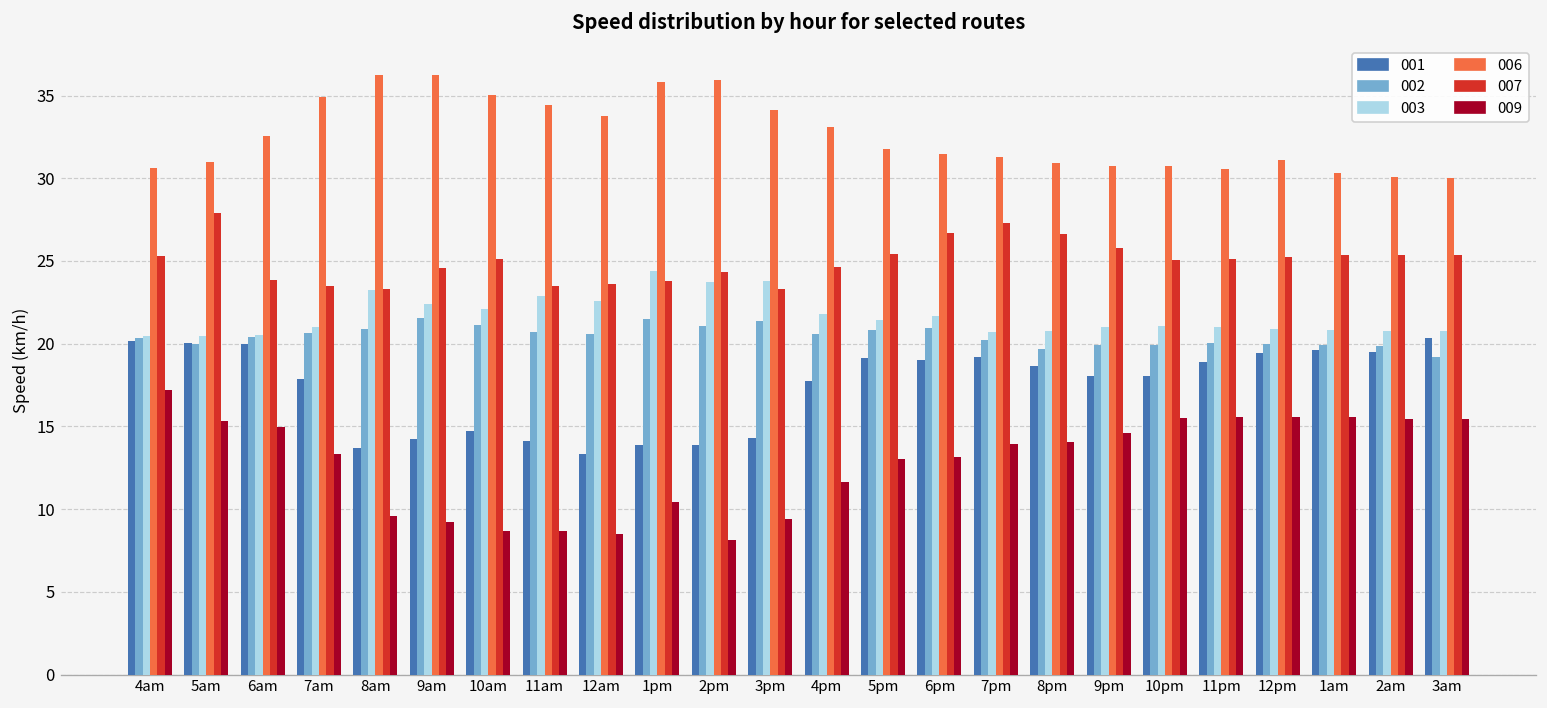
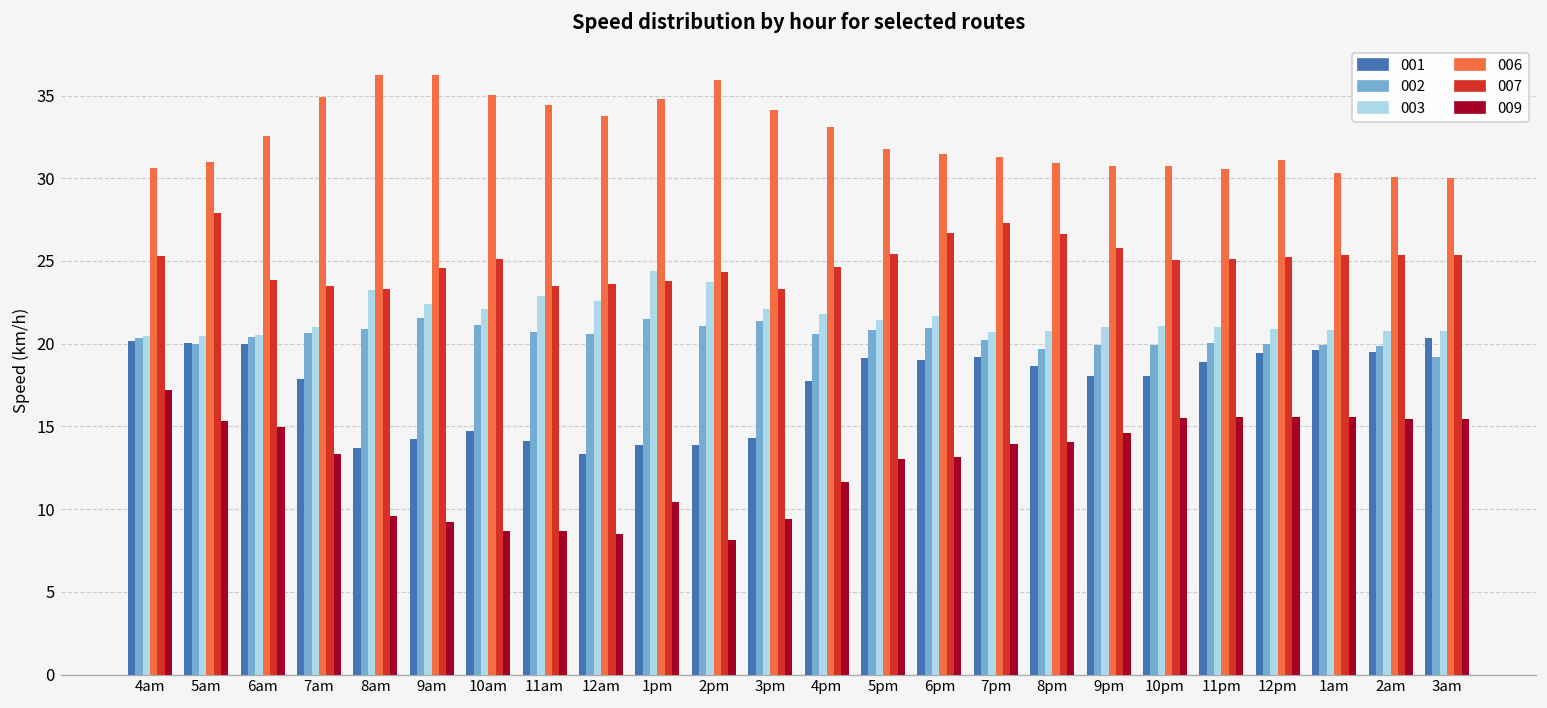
  {
    "001": {
      "4am": 20.2,
      "5am": 20.0,
      "6am": 20.0,
      "7am": 17.9,
      "8am": 13.7,
      "9am": 14.2,
      "10am": 14.7,
      "11am": 14.1,
      "12am": 13.3,
      "1pm": 13.9,
      "2pm": 13.9,
      "3pm": 14.3,
      "4pm": 17.8,
      "5pm": 19.1,
      "6pm": 19.0,
      "7pm": 19.2,
      "8pm": 18.6,
      "9pm": 18.1,
      "10pm": 18.1,
      "11pm": 18.9,
      "12pm": 19.5,
      "1am": 19.6,
      "2am": 19.5,
      "3am": 20.3
    },
    "002": {
      "4am": 20.4,
      "5am": 20.0,
      "6am": 20.4,
      "7am": 20.6,
      "8am": 20.9,
      "9am": 21.5,
      "10am": 21.1,
      "11am": 20.7,
      "12am": 20.6,
      "1pm": 21.5,
      "2pm": 21.1,
      "3pm": 21.4,
      "4pm": 20.6,
      "5pm": 20.8,
      "6pm": 21.0,
      "7pm": 20.2,
      "8pm": 19.7,
      "9pm": 19.9,
      "10pm": 19.9,
      "11pm": 20.0,
      "12pm": 20.0,
      "1am": 19.9,
      "2am": 19.9,
      "3am": 19.2
    },
    "003": {
      "4am": 20.5,
      "5am": 20.5,
      "6am": 20.5,
      "7am": 21.0,
      "8am": 23.2,
      "9am": 22.4,
      "10am": 22.1,
      "11am": 22.9,
      "12am": 22.6,
      "1pm": 24.4,
      "2pm": 23.7,
-     "3pm": 23.8,
+     "3pm": 22.1,
      "4pm": 21.8,
      "5pm": 21.5,
      "6pm": 21.7,
      "7pm": 20.7,
      "8pm": 20.8,
      "9pm": 21.0,
      "10pm": 21.1,
      "11pm": 21.0,
      "12pm": 20.9,
      "1am": 20.8,
      "2am": 20.8,
      "3am": 20.8
    },
    "006": {
      "4am": 30.6,
      "5am": 31.0,
      "6am": 32.6,
      "7am": 34.9,
      "8am": 36.2,
      "9am": 36.2,
      "10am": 35.1,
      "11am": 34.5,
      "12am": 33.8,
-     "1pm": 35.8,
+     "1pm": 34.8,
      "2pm": 35.9,
      "3pm": 34.1,
      "4pm": 33.1,
      "5pm": 31.8,
      "6pm": 31.5,
      "7pm": 31.3,
      "8pm": 30.9,
      "9pm": 30.7,
      "10pm": 30.7,
      "11pm": 30.6,
      "12pm": 31.1,
      "1am": 30.3,
      "2am": 30.1,
      "3am": 30.0
    },
    "007": {
      "4am": 25.3,
      "5am": 27.9,
      "6am": 23.8,
      "7am": 23.5,
      "8am": 23.3,
      "9am": 24.6,
      "10am": 25.1,
      "11am": 23.5,
      "12am": 23.6,
      "1pm": 23.8,
      "2pm": 24.3,
      "3pm": 23.3,
      "4pm": 24.6,
      "5pm": 25.4,
      "6pm": 26.7,
      "7pm": 27.3,
      "8pm": 26.7,
      "9pm": 25.8,
      "10pm": 25.1,
      "11pm": 25.1,
      "12pm": 25.3,
      "1am": 25.3,
      "2am": 25.4,
      "3am": 25.4
    },
    "009": {
      "4am": 17.2,
      "5am": 15.3,
      "6am": 15.0,
      "7am": 13.4,
      "8am": 9.6,
      "9am": 9.2,
      "10am": 8.7,
      "11am": 8.7,
      "12am": 8.5,
      "1pm": 10.4,
      "2pm": 8.1,
      "3pm": 9.4,
      "4pm": 11.6,
      "5pm": 13.0,
      "6pm": 13.1,
      "7pm": 14.0,
      "8pm": 14.1,
      "9pm": 14.6,
      "10pm": 15.5,
      "11pm": 15.6,
      "12pm": 15.5,
      "1am": 15.6,
      "2am": 15.5,
      "3am": 15.4
    }
  }
